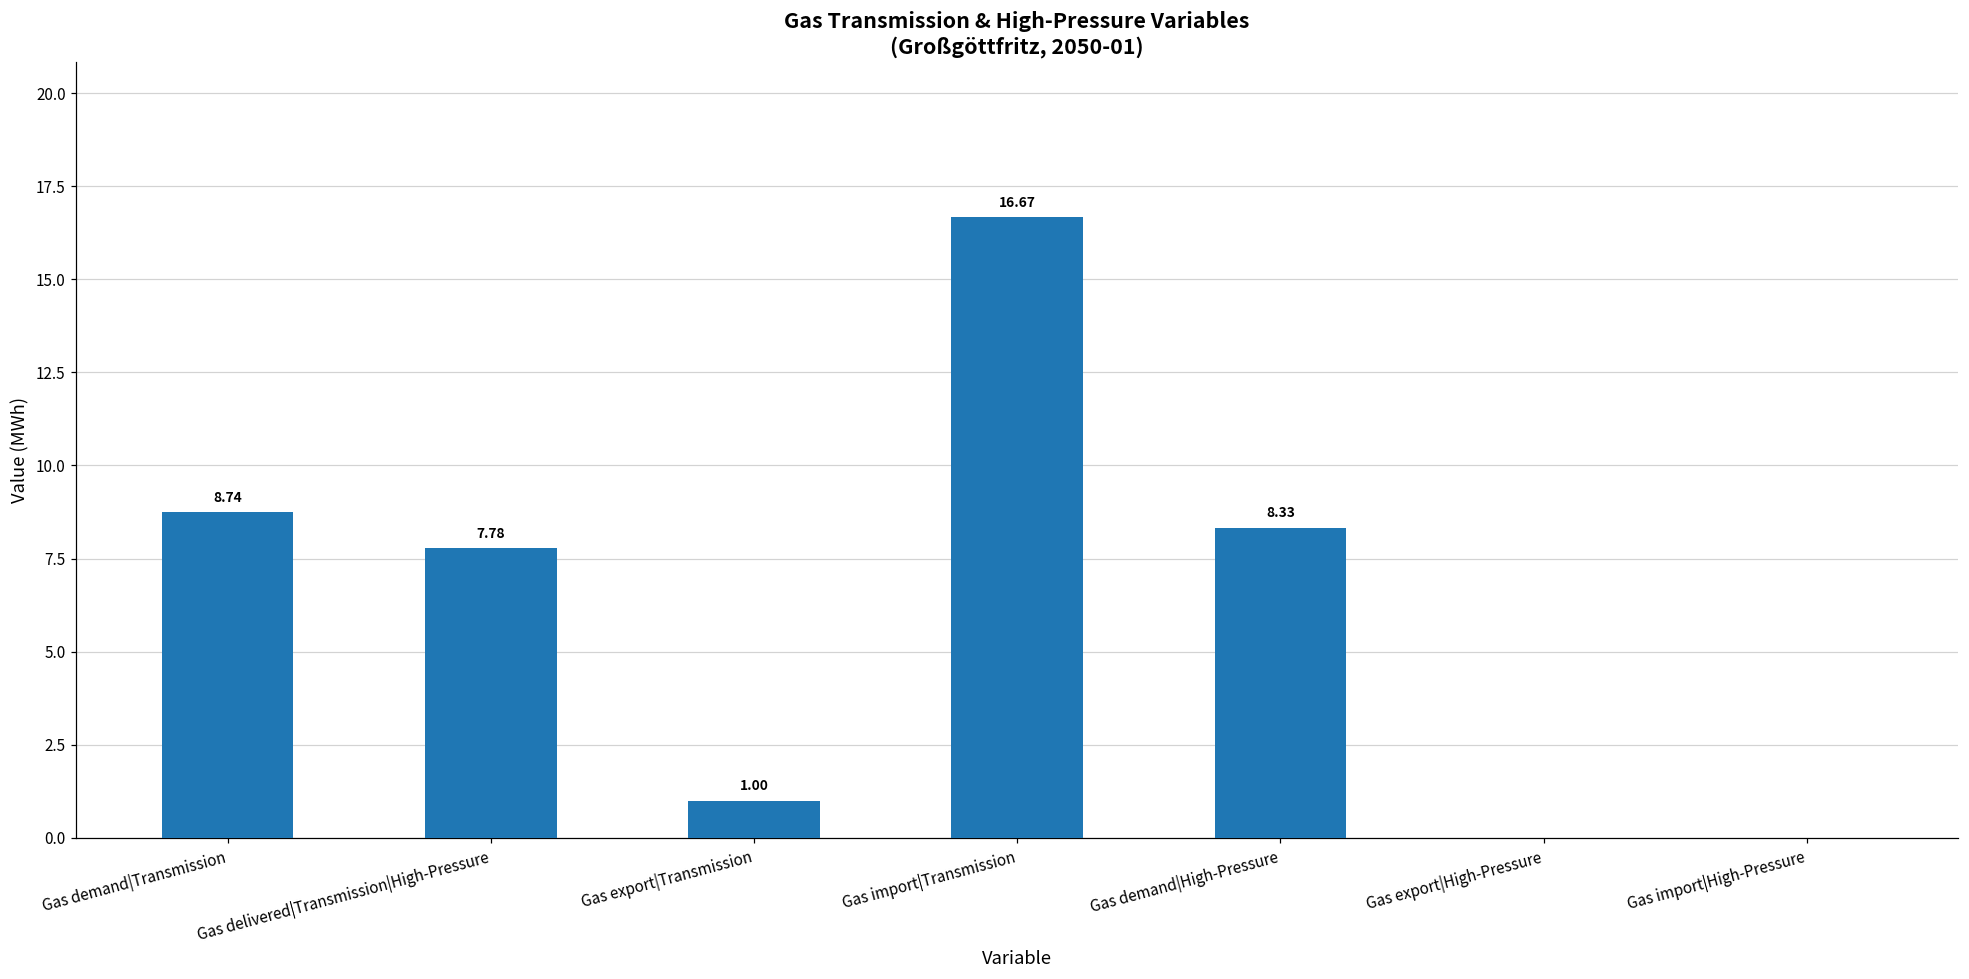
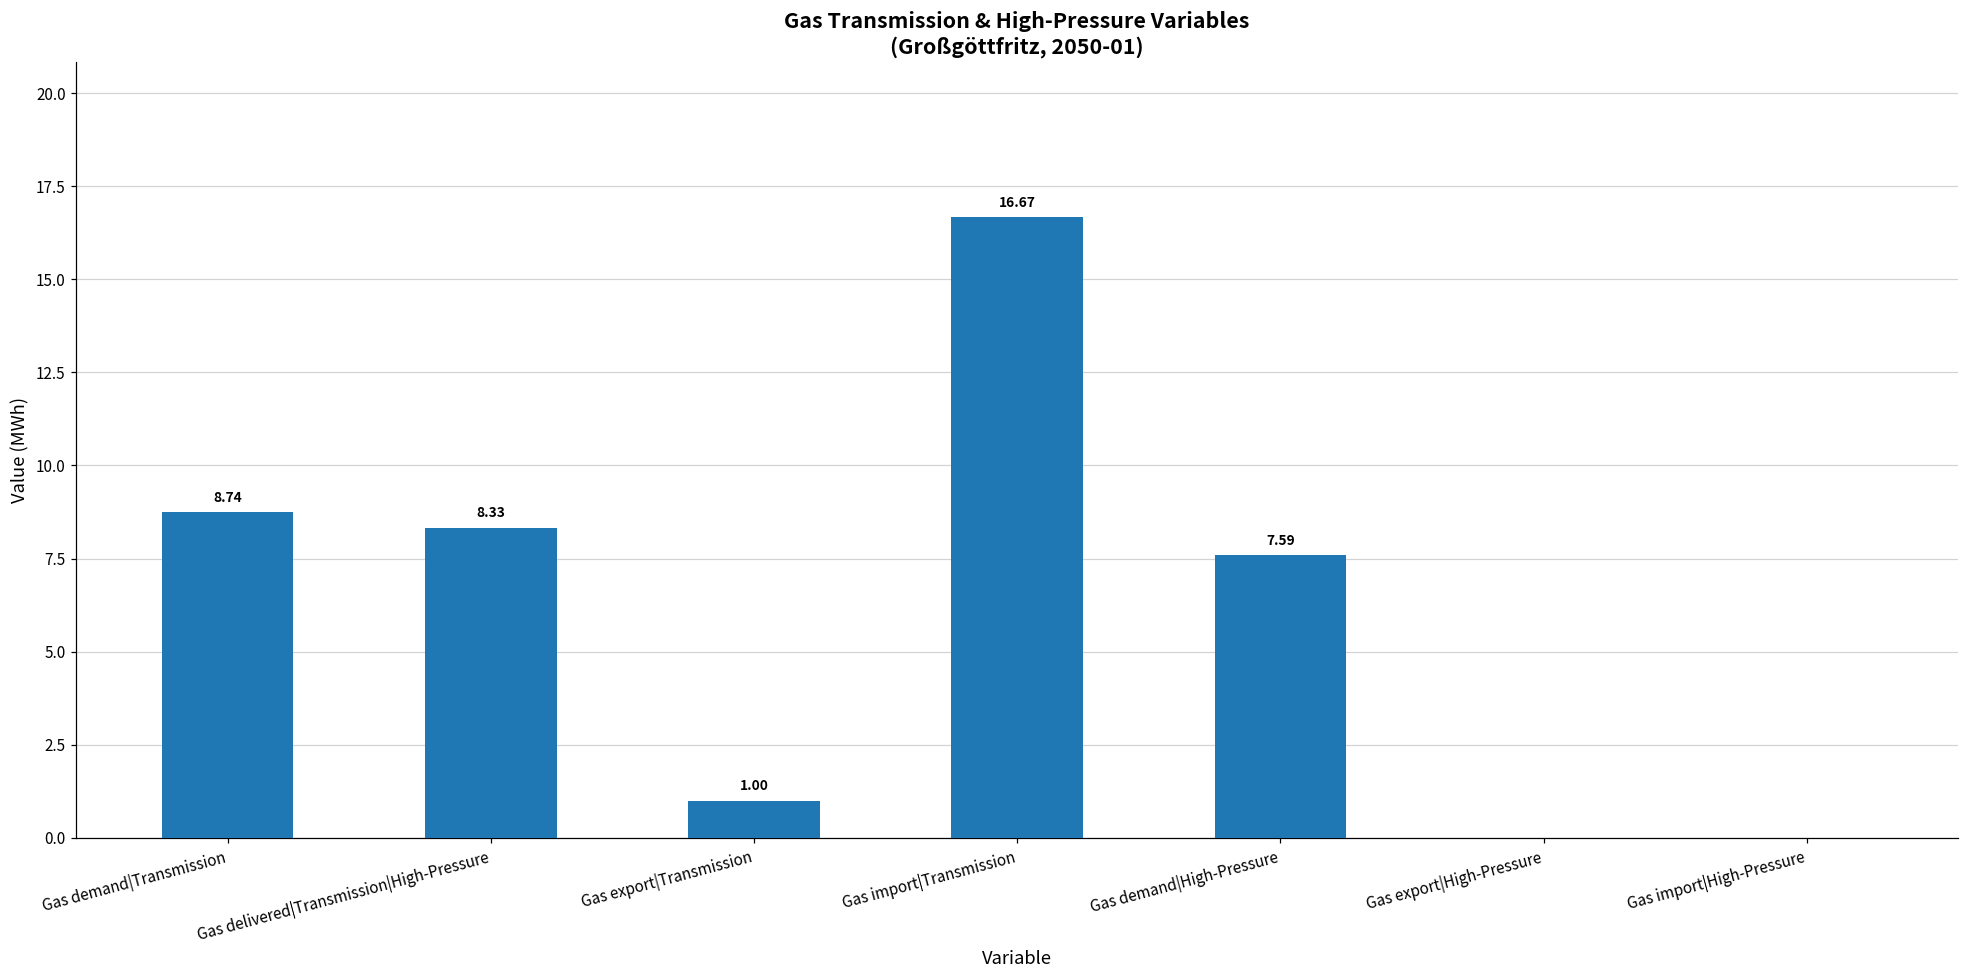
  {
    "Gas demand|Transmission": 8.74,
-   "Gas delivered|Transmission|High-Pressure": 7.78,
+   "Gas delivered|Transmission|High-Pressure": 8.33,
    "Gas export|Transmission": 1.00,
    "Gas import|Transmission": 16.67,
-   "Gas demand|High-Pressure": 8.33
+   "Gas demand|High-Pressure": 7.59
  }
